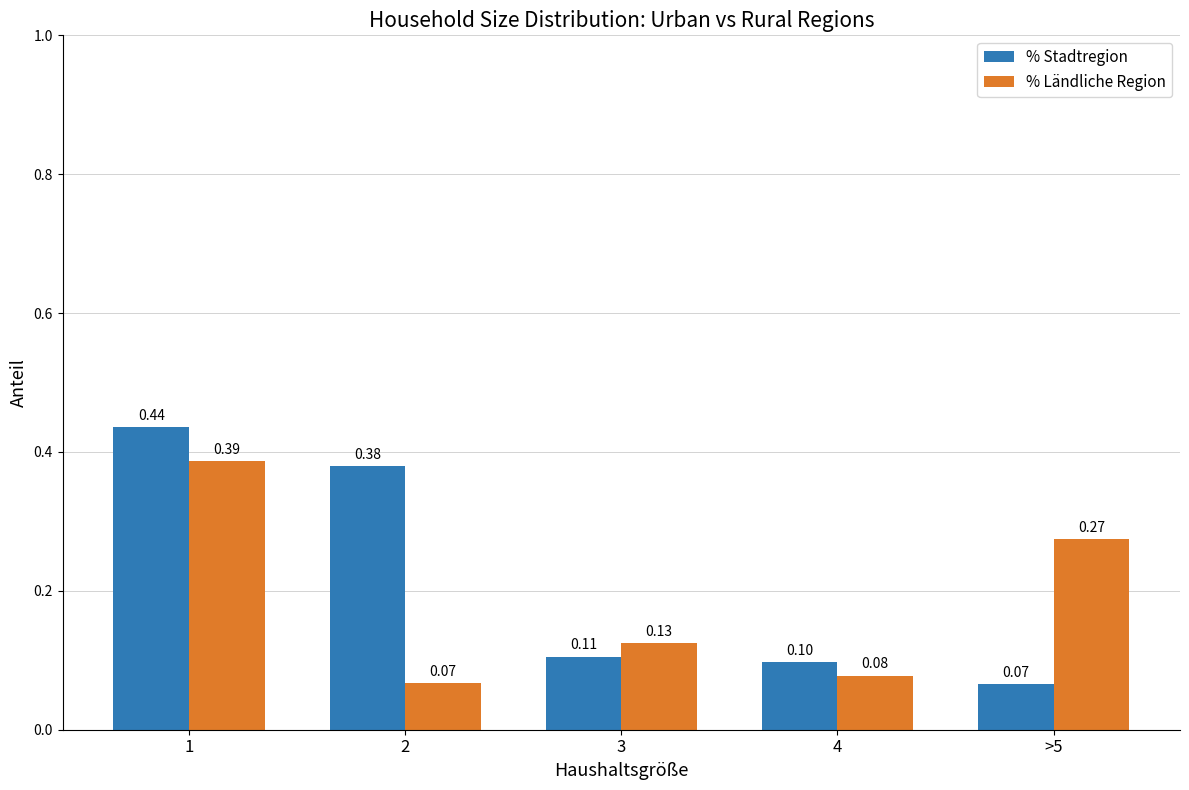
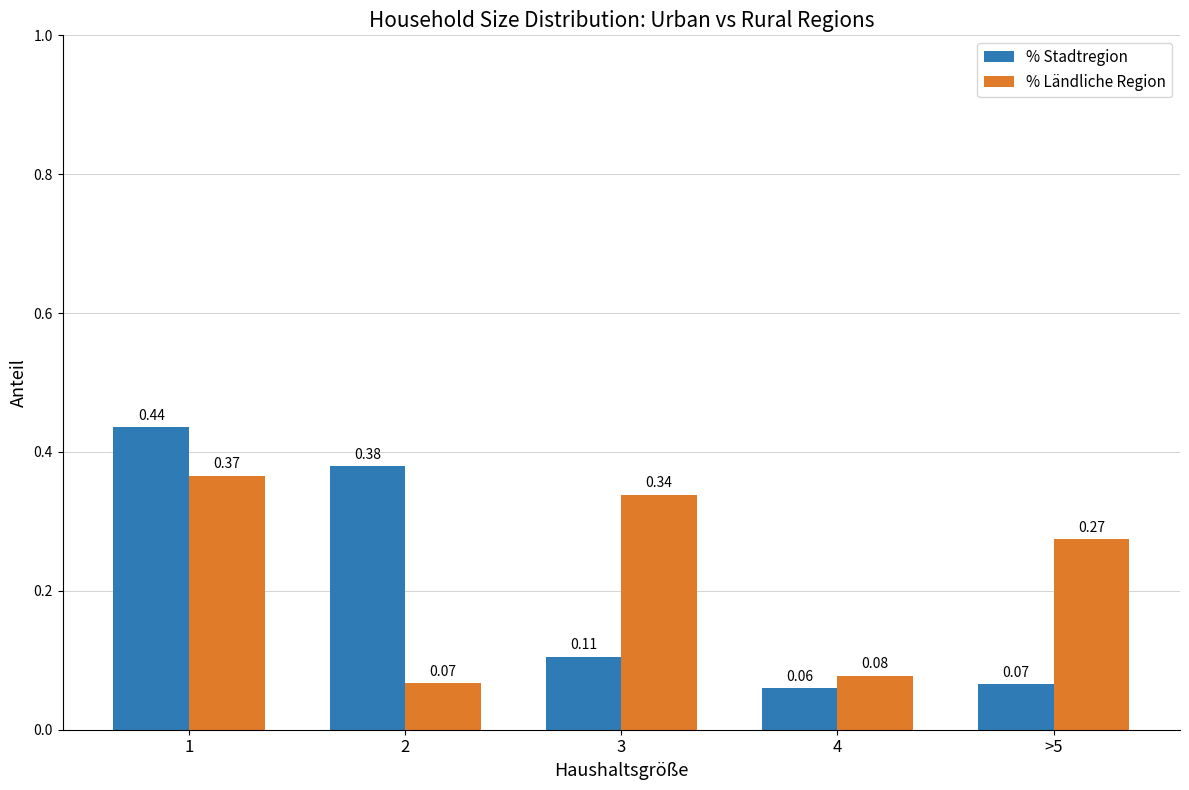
  {
    "% Stadtregion": {
      "1": 0.44,
      "2": 0.38,
      "3": 0.11,
-     "4": 0.10,
+     "4": 0.06,
      ">5": 0.07
    },
    "% Ländliche Region": {
-     "1": 0.39,
+     "1": 0.37,
      "2": 0.07,
-     "3": 0.13,
+     "3": 0.34,
      "4": 0.08,
      ">5": 0.27
    }
  }
